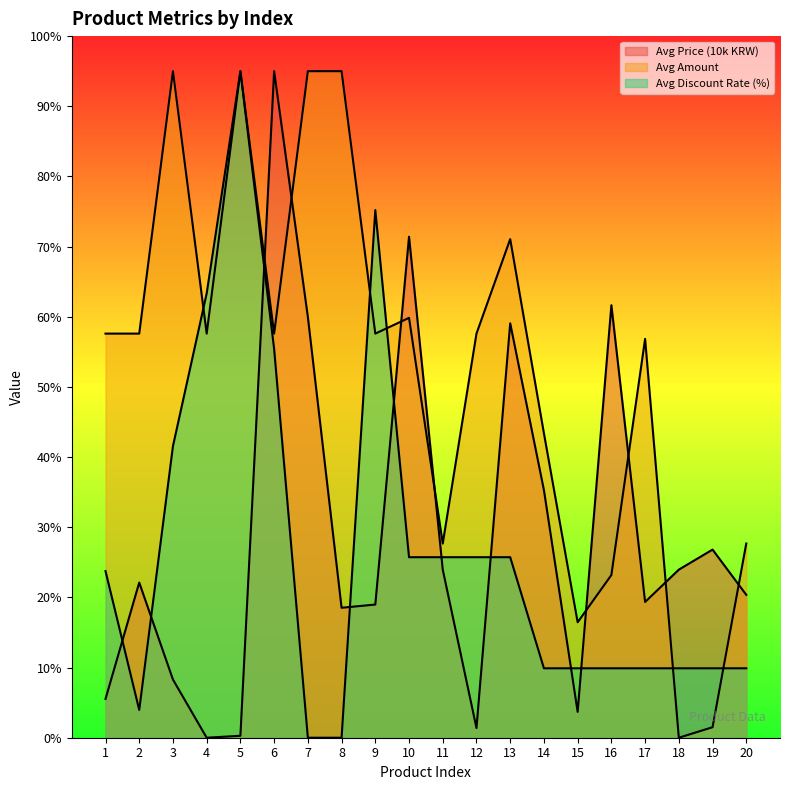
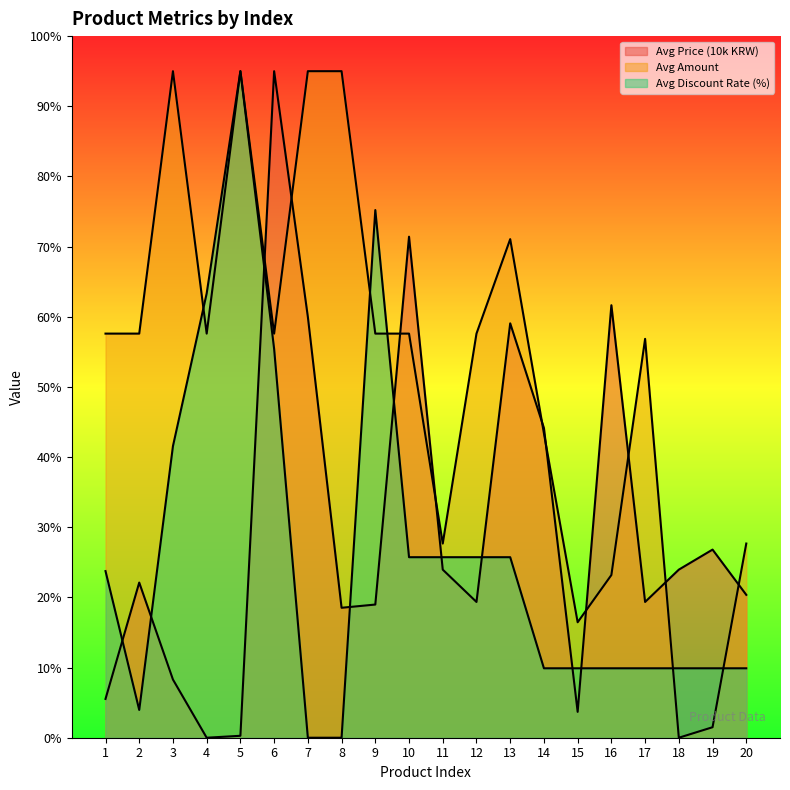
  {
    "Avg Price (10k KRW)": {
      "1": "6%",
      "2": "22%",
      "3": "8%",
      "4": "0%",
      "5": "0%",
      "6": "95%",
      "7": "60%",
      "8": "19%",
      "9": "19%",
      "10": "71%",
      "11": "24%",
-     "12": "1%",
+     "12": "19%",
      "13": "59%",
-     "14": "35%",
+     "14": "44%",
      "15": "4%",
      "16": "62%",
      "17": "19%",
      "18": "24%",
      "19": "27%",
      "20": "20%"
    },
    "Avg Amount": {
      "1": "58%",
      "2": "58%",
      "3": "95%",
      "4": "58%",
      "6": "58%",
      "7": "95%",
      "8": "95%",
      "9": "58%",
-     "10": "60%",
+     "10": "58%",
      "11": "28%",
      "12": "58%",
      "13": "71%",
      "14": "43%",
      "15": "16%",
      "16": "23%",
      "17": "57%",
      "18": "0%",
      "19": "1%",
      "20": "28%"
    },
    "Avg Discount Rate (%)": {
      "1": "24%",
      "2": "4%",
      "3": "42%",
      "4": "63%",
      "6": "55%",
      "7": "0%",
      "8": "0%",
      "9": "75%",
      "10": "26%",
      "11": "26%",
      "12": "26%",
      "13": "26%",
      "14": "10%",
      "15": "10%",
      "16": "10%",
      "17": "10%",
      "18": "10%",
      "19": "10%",
      "20": "10%"
    }
  }
